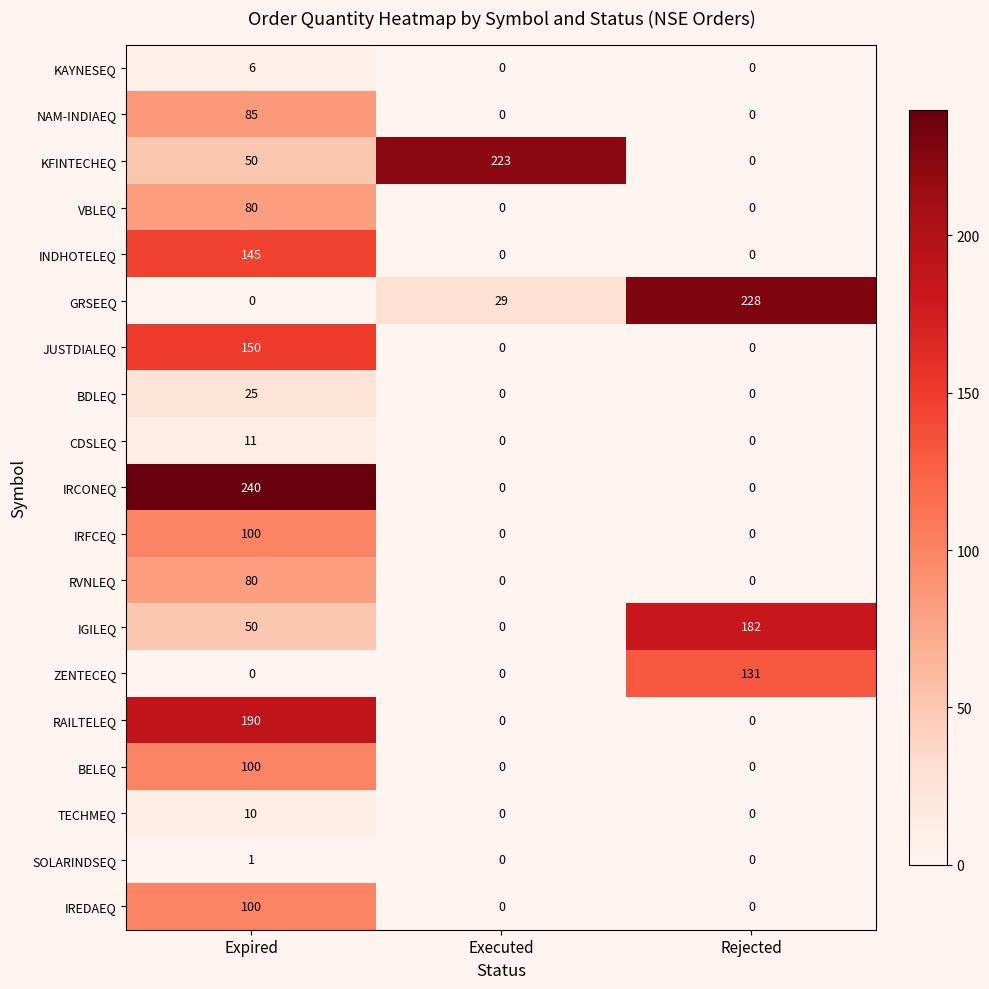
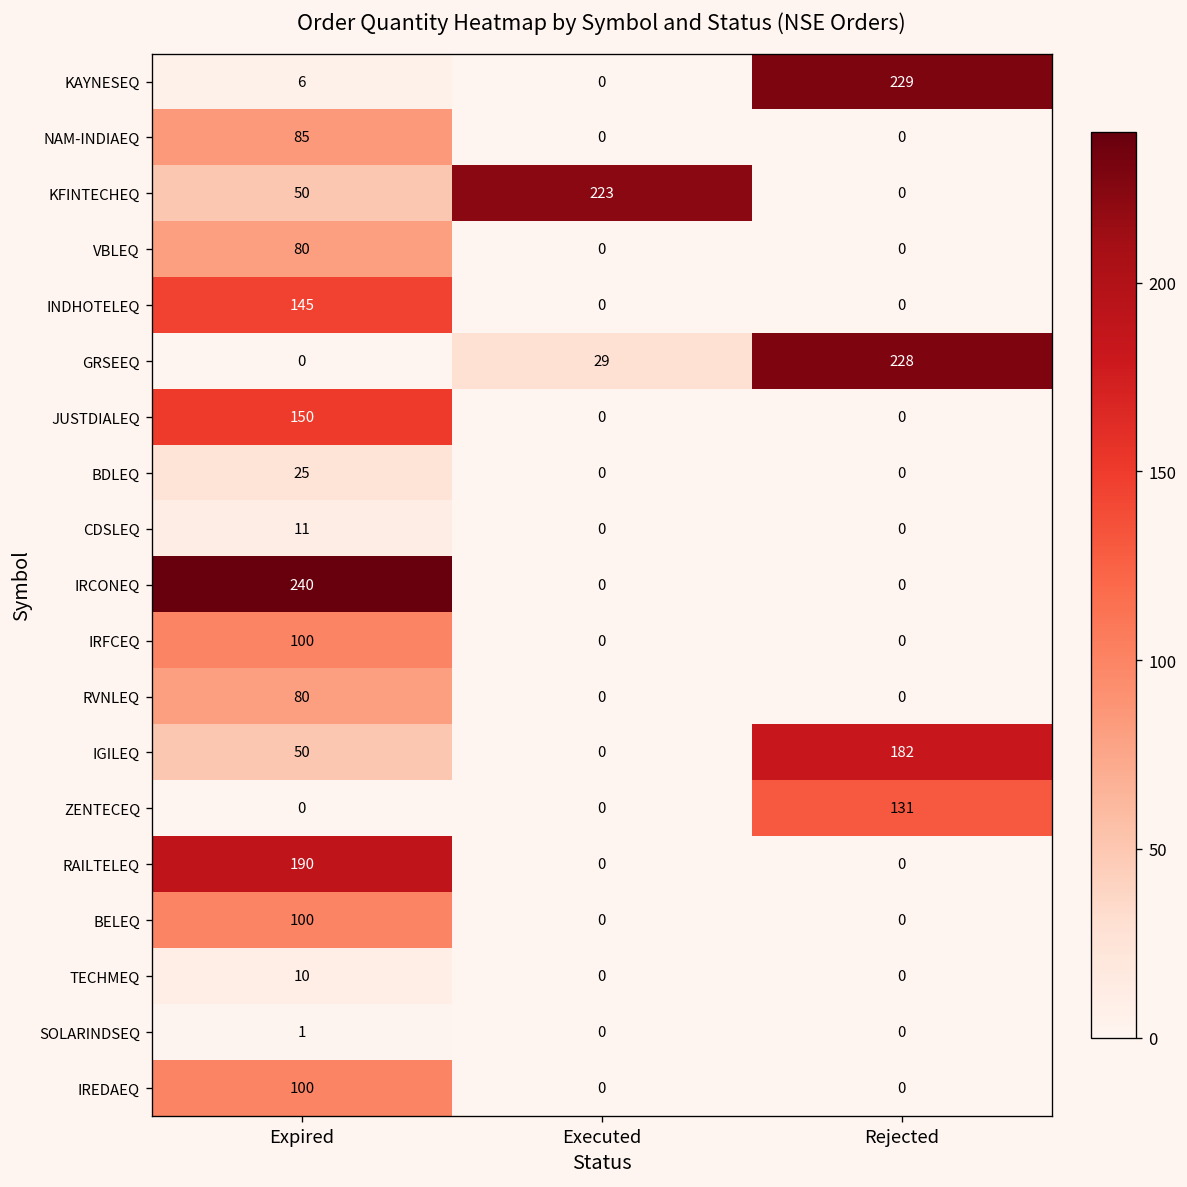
  {
    "KAYNESEQ": {
      "Expired": 6,
      "Executed": 0,
-     "Rejected": 0
+     "Rejected": 229
    },
    "NAM-INDIAEQ": {
      "Expired": 85,
      "Executed": 0,
      "Rejected": 0
    },
    "KFINTECHEQ": {
      "Expired": 50,
      "Executed": 223,
      "Rejected": 0
    },
    "VBLEQ": {
      "Expired": 80,
      "Executed": 0,
      "Rejected": 0
    },
    "INDHOTELEQ": {
      "Expired": 145,
      "Executed": 0,
      "Rejected": 0
    },
    "GRSEEQ": {
      "Expired": 0,
      "Executed": 29,
      "Rejected": 228
    },
    "JUSTDIALEQ": {
      "Expired": 150,
      "Executed": 0,
      "Rejected": 0
    },
    "BDLEQ": {
      "Expired": 25,
      "Executed": 0,
      "Rejected": 0
    },
    "CDSLEQ": {
      "Expired": 11,
      "Executed": 0,
      "Rejected": 0
    },
    "IRCONEQ": {
      "Expired": 240,
      "Executed": 0,
      "Rejected": 0
    },
    "IRFCEQ": {
      "Expired": 100,
      "Executed": 0,
      "Rejected": 0
    },
    "RVNLEQ": {
      "Expired": 80,
      "Executed": 0,
      "Rejected": 0
    },
    "IGILEQ": {
      "Expired": 50,
      "Executed": 0,
      "Rejected": 182
    },
    "ZENTECEQ": {
      "Expired": 0,
      "Executed": 0,
      "Rejected": 131
    },
    "RAILTELEQ": {
      "Expired": 190,
      "Executed": 0,
      "Rejected": 0
    },
    "BELEQ": {
      "Expired": 100,
      "Executed": 0,
      "Rejected": 0
    },
    "TECHMEQ": {
      "Expired": 10,
      "Executed": 0,
      "Rejected": 0
    },
    "SOLARINDSEQ": {
      "Expired": 1,
      "Executed": 0,
      "Rejected": 0
    },
    "IREDAEQ": {
      "Expired": 100,
      "Executed": 0,
      "Rejected": 0
    }
  }
